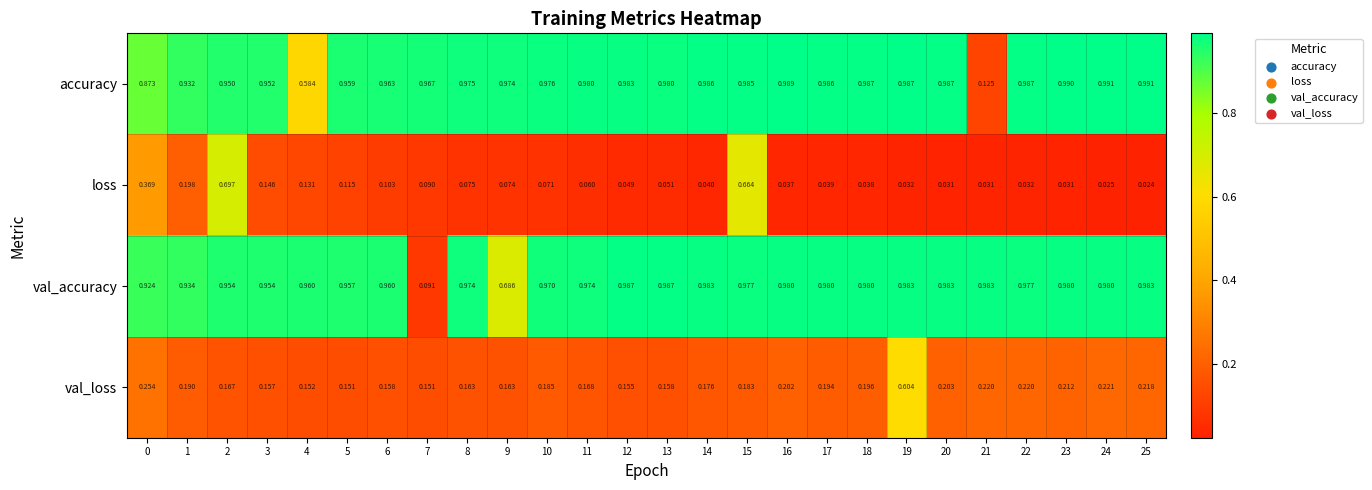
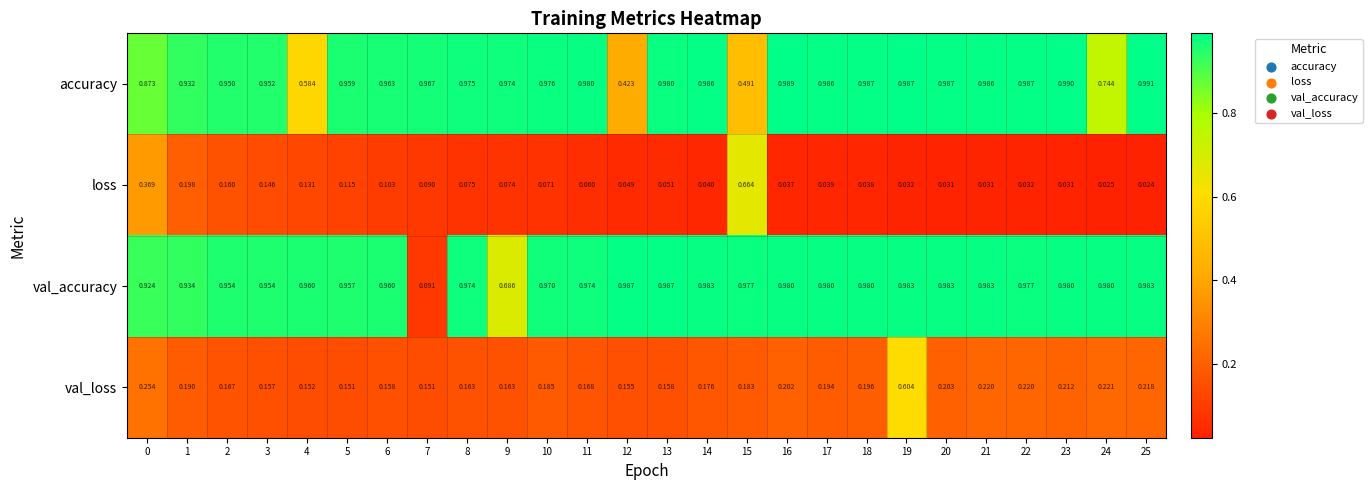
  {
    "accuracy": {
      "0": 0.873,
      "1": 0.932,
      "2": 0.950,
      "3": 0.952,
      "4": 0.584,
      "5": 0.959,
      "6": 0.963,
      "7": 0.967,
      "8": 0.975,
      "9": 0.974,
      "10": 0.976,
      "11": 0.980,
-     "12": 0.983,
+     "12": 0.423,
      "13": 0.980,
      "14": 0.986,
-     "15": 0.985,
+     "15": 0.491,
      "16": 0.989,
      "17": 0.986,
      "18": 0.987,
      "19": 0.987,
      "20": 0.987,
-     "21": 0.125,
+     "21": 0.986,
      "22": 0.987,
      "23": 0.990,
-     "24": 0.991,
+     "24": 0.744,
      "25": 0.991
    },
    "loss": {
      "0": 0.369,
      "1": 0.198,
-     "2": 0.697,
+     "2": 0.160,
      "3": 0.146,
      "4": 0.131,
      "5": 0.115,
      "6": 0.103,
      "7": 0.090,
      "8": 0.075,
      "9": 0.074,
      "10": 0.071,
      "11": 0.060,
      "12": 0.049,
      "13": 0.051,
      "14": 0.040,
      "15": 0.664,
      "16": 0.037,
      "17": 0.039,
      "18": 0.038,
      "19": 0.032,
      "20": 0.031,
      "21": 0.031,
      "22": 0.032,
      "23": 0.031,
      "24": 0.025,
      "25": 0.024
    },
    "val_accuracy": {
      "0": 0.924,
      "1": 0.934,
      "2": 0.954,
      "3": 0.954,
      "4": 0.960,
      "5": 0.957,
      "6": 0.960,
      "7": 0.091,
      "8": 0.974,
      "9": 0.686,
      "10": 0.970,
      "11": 0.974,
      "12": 0.987,
      "13": 0.987,
      "14": 0.983,
      "15": 0.977,
      "16": 0.980,
      "17": 0.980,
      "18": 0.980,
      "19": 0.983,
      "20": 0.983,
      "21": 0.983,
      "22": 0.977,
      "23": 0.980,
      "24": 0.980,
      "25": 0.983
    },
    "val_loss": {
      "0": 0.254,
      "1": 0.190,
      "2": 0.167,
      "3": 0.157,
      "4": 0.152,
      "5": 0.151,
      "6": 0.158,
      "7": 0.151,
      "8": 0.163,
      "9": 0.163,
      "10": 0.185,
      "11": 0.168,
      "12": 0.155,
      "13": 0.158,
      "14": 0.176,
      "15": 0.183,
      "16": 0.202,
      "17": 0.194,
      "18": 0.196,
      "19": 0.604,
      "20": 0.203,
      "21": 0.220,
      "22": 0.220,
      "23": 0.212,
      "24": 0.221,
      "25": 0.218
    }
  }
